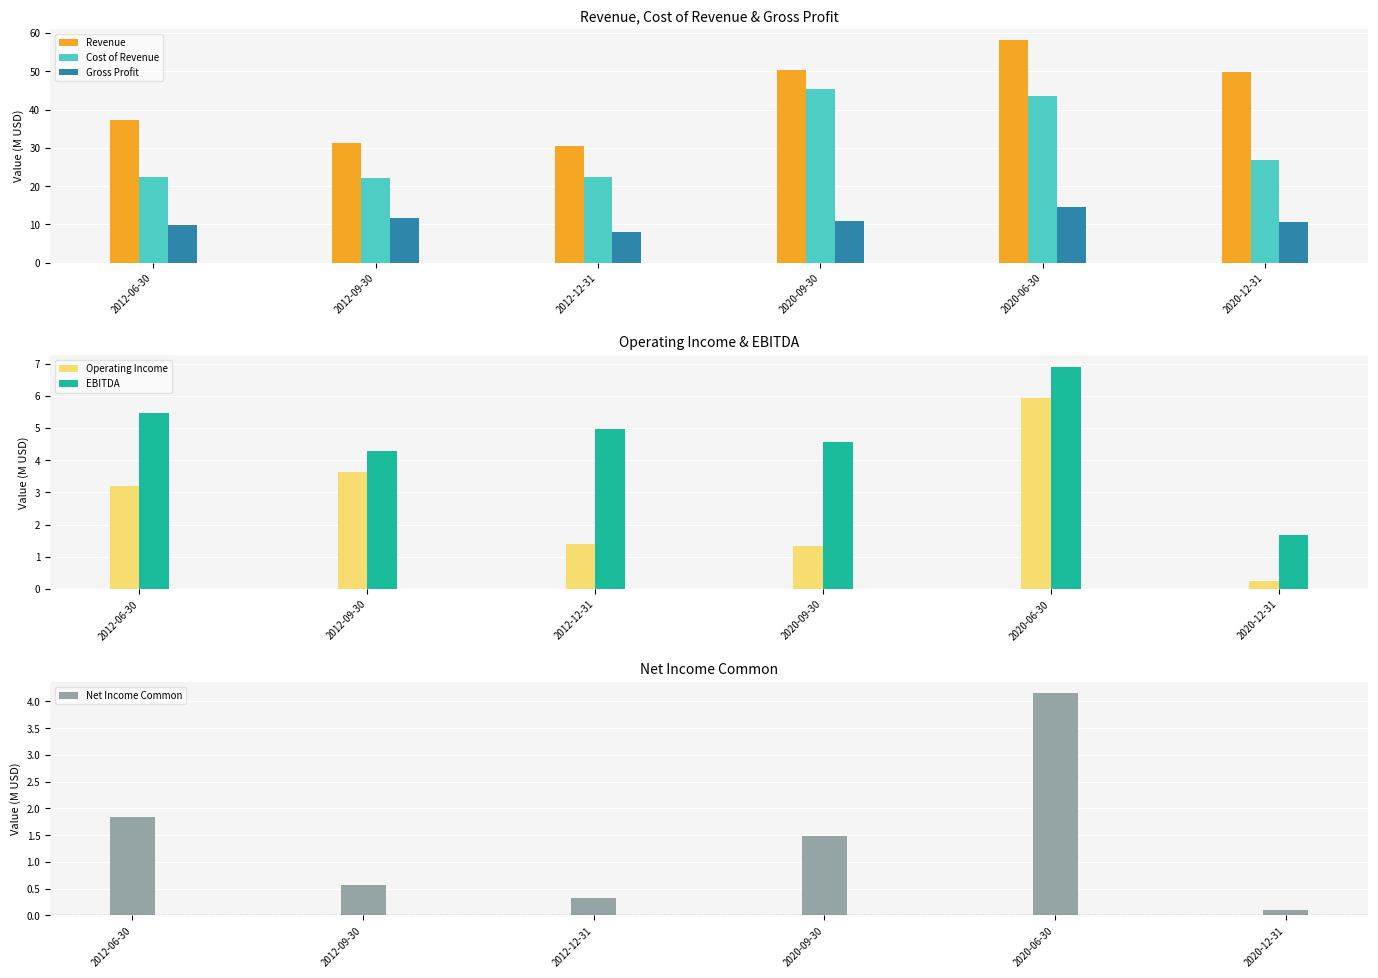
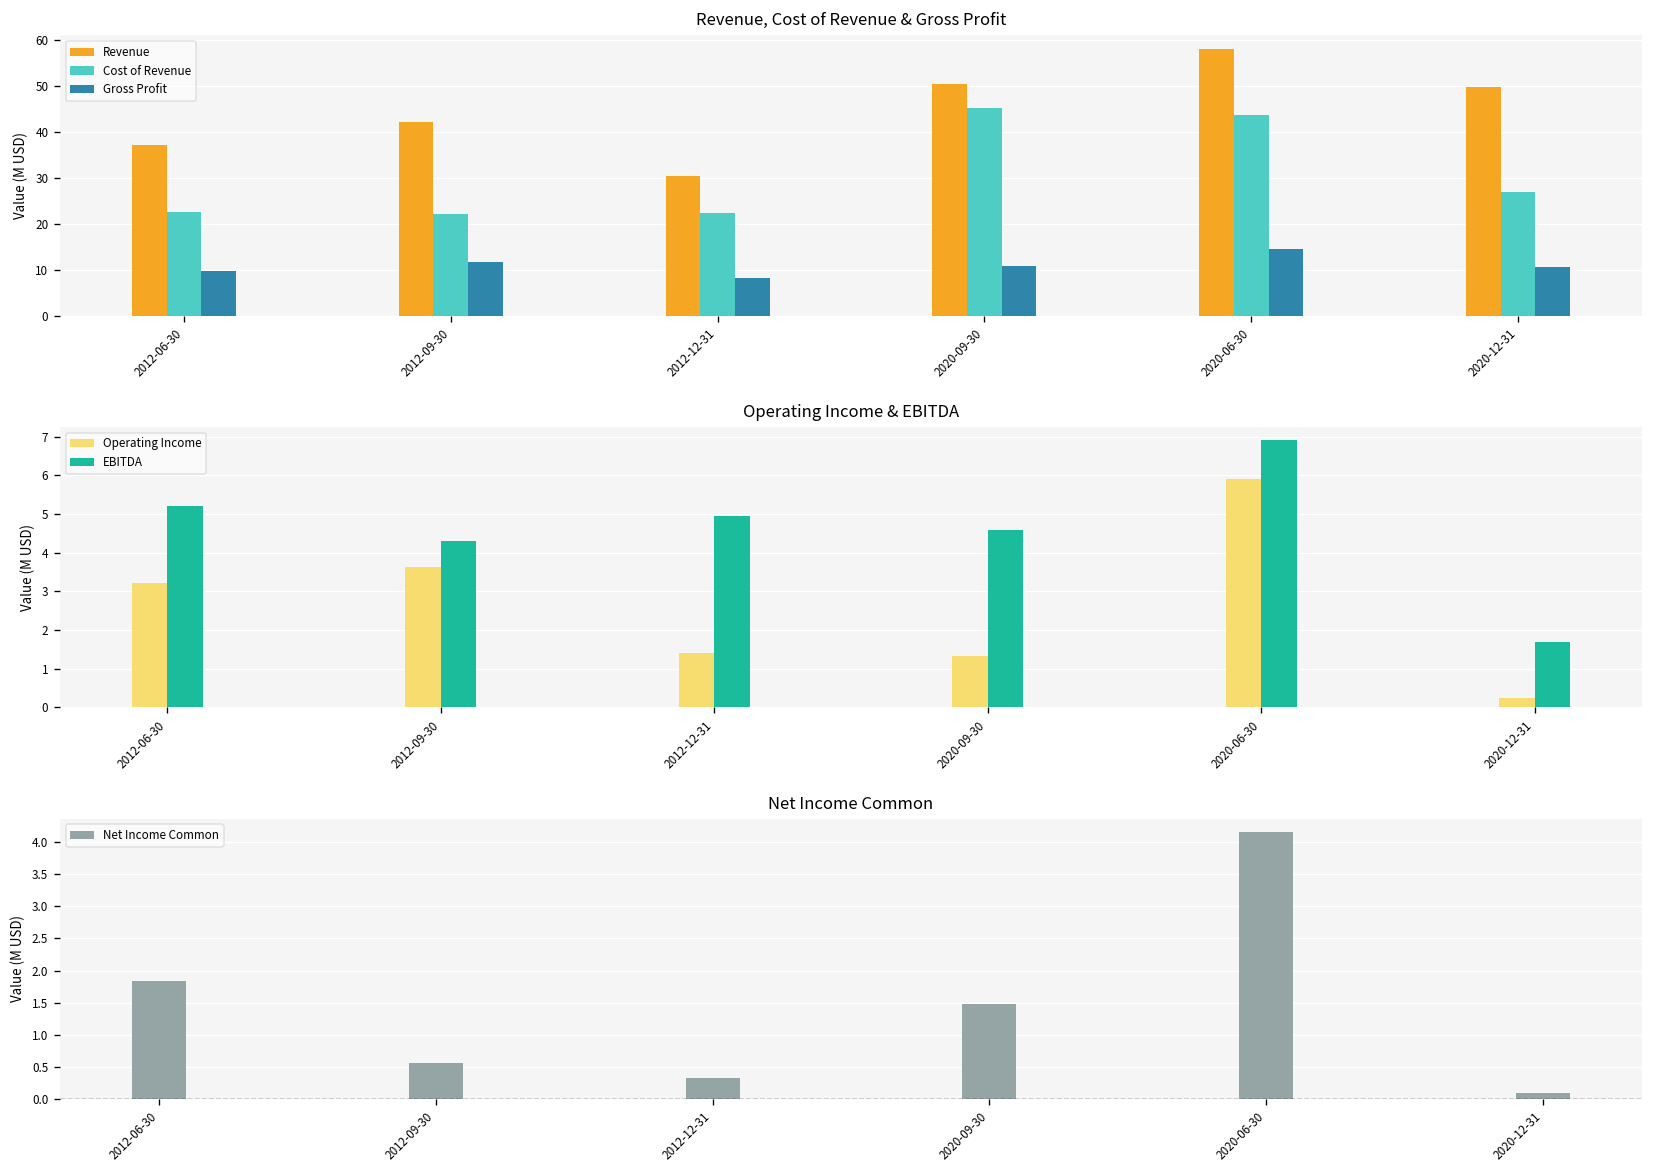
  {
    "Revenue, Cost of Revenue & Gross Profit": {
      "Revenue": {
        "2012-06-30": 37,
-       "2012-09-30": 31,
+       "2012-09-30": 42,
        "2012-12-31": 31,
        "2020-09-30": 50,
        "2020-06-30": 58,
        "2020-12-31": 50
      },
      "Cost of Revenue": {
        "2012-06-30": 23,
        "2012-09-30": 22,
        "2012-12-31": 22,
        "2020-09-30": 45,
        "2020-06-30": 44,
        "2020-12-31": 27
      },
      "Gross Profit": {
        "2012-06-30": 10,
        "2012-09-30": 12,
        "2012-12-31": 8,
        "2020-09-30": 11,
        "2020-06-30": 15,
        "2020-12-31": 11
      }
    },
    "Operating Income & EBITDA": {
      "Operating Income": {
        "2012-06-30": 3.2,
        "2012-09-30": 3.6,
        "2012-12-31": 1.4,
        "2020-09-30": 1.3,
        "2020-06-30": 5.9,
        "2020-12-31": 0.2
      },
      "EBITDA": {
-       "2012-06-30": 5.5,
+       "2012-06-30": 5.2,
        "2012-09-30": 4.3,
        "2012-12-31": 5.0,
        "2020-09-30": 4.6,
        "2020-06-30": 6.9,
        "2020-12-31": 1.7
      }
    },
    "Net Income Common": {
      "2012-06-30": 1.8,
      "2012-09-30": 0.6,
      "2012-12-31": 0.3,
      "2020-09-30": 1.5,
      "2020-06-30": 4.2,
      "2020-12-31": 0.1
    }
  }
